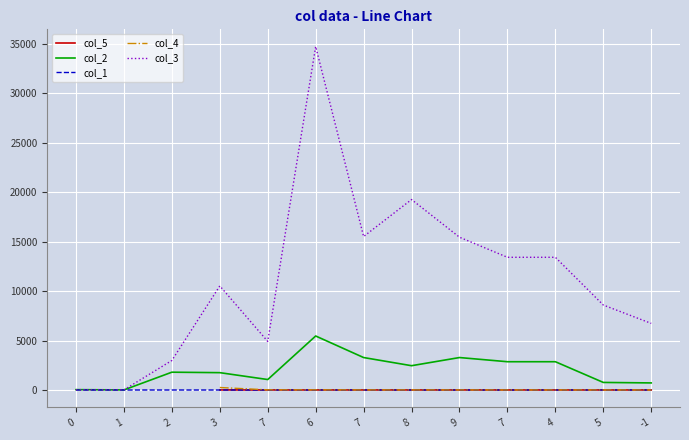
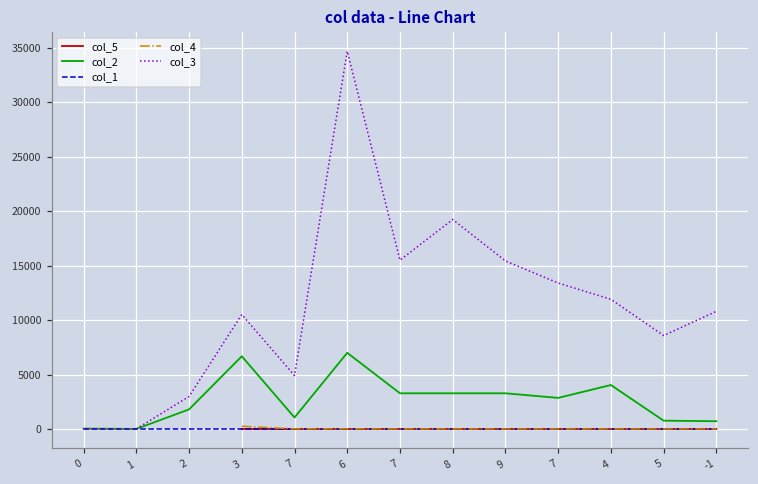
  {
    "col_2": {
      "2": 2000,
-     "3": 2000,
-     "6": 5000,
-     "8": 2000,
+     "3": 7000,
+     "6": 7000,
+     "8": 3000,
      "9": 3000,
-     "4": 3000,
+     "4": 4000,
      "5": 1000,
      "-1": 1000
    },
    "col_1": {
      "2": 0
    },
    "col_3": {
      "2": 3000,
      "3": 11000,
      "6": 35000,
      "8": 19000,
      "9": 15000,
-     "4": 13000,
+     "4": 12000,
      "5": 9000,
-     "-1": 7000
+     "-1": 11000
    }
  }
